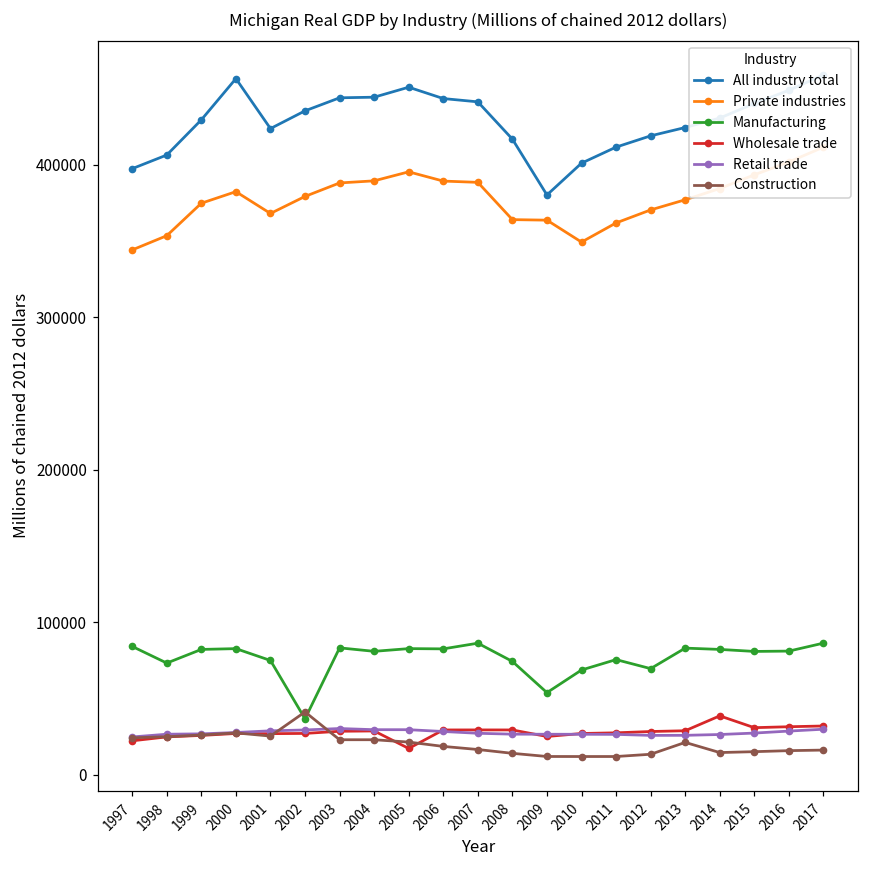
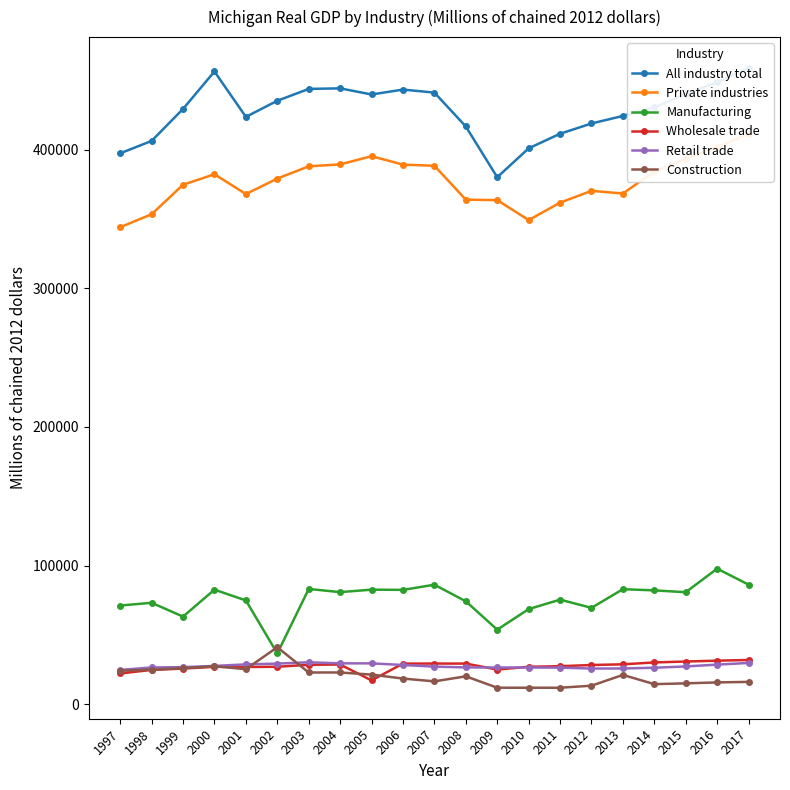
  {
    "All industry total": {
      "1997": 397000,
      "1998": 406000,
      "1999": 429000,
      "2000": 456000,
      "2001": 424000,
      "2002": 435000,
      "2003": 444000,
      "2004": 444000,
-     "2005": 451000,
+     "2005": 440000,
      "2006": 443000,
      "2007": 441000,
      "2008": 417000,
      "2009": 380000,
      "2010": 401000,
      "2011": 411000,
      "2012": 419000,
      "2013": 424000
    },
    "Private industries": {
      "1997": 344000,
      "1998": 353000,
      "1999": 375000,
      "2000": 382000,
      "2001": 368000,
      "2002": 379000,
      "2003": 388000,
      "2004": 389000,
      "2005": 395000,
      "2006": 389000,
      "2007": 388000,
      "2008": 364000,
      "2009": 364000,
      "2010": 349000,
      "2011": 362000,
      "2012": 370000,
-     "2013": 377000
+     "2013": 368000
    },
    "Manufacturing": {
-     "1997": 84000,
+     "1997": 71000,
      "1998": 73000,
-     "1999": 82000,
+     "1999": 63000,
      "2000": 83000,
      "2001": 75000,
      "2002": 37000,
      "2003": 83000,
      "2004": 81000,
      "2005": 83000,
      "2006": 82000,
      "2007": 86000,
      "2008": 74000,
      "2009": 54000,
      "2010": 69000,
      "2011": 75000,
      "2012": 70000,
      "2013": 83000,
      "2014": 82000,
      "2015": 81000,
-     "2016": 81000,
+     "2016": 98000,
      "2017": 86000
    },
    "Wholesale trade": {
      "1997": 22000,
      "2002": 27000,
      "2005": 17000,
      "2007": 29000,
      "2008": 29000,
      "2012": 28000,
      "2013": 29000,
-     "2014": 39000,
+     "2014": 30000,
      "2015": 31000,
      "2016": 31000,
      "2017": 32000
    },
    "Retail trade": {
      "2001": 29000,
      "2002": 29000,
      "2005": 29000,
      "2007": 27000,
      "2008": 27000,
      "2012": 26000,
      "2013": 26000,
      "2014": 26000,
      "2015": 27000,
      "2016": 29000,
      "2017": 30000
    },
    "Construction": {
      "2002": 41000,
      "2003": 23000,
      "2004": 23000,
      "2005": 21000,
      "2006": 19000,
      "2007": 16000,
-     "2008": 14000,
+     "2008": 20000,
      "2009": 12000,
      "2010": 12000,
      "2011": 12000,
      "2012": 13000,
      "2013": 21000,
      "2014": 14000,
      "2015": 15000,
      "2016": 16000,
      "2017": 16000
    }
  }
